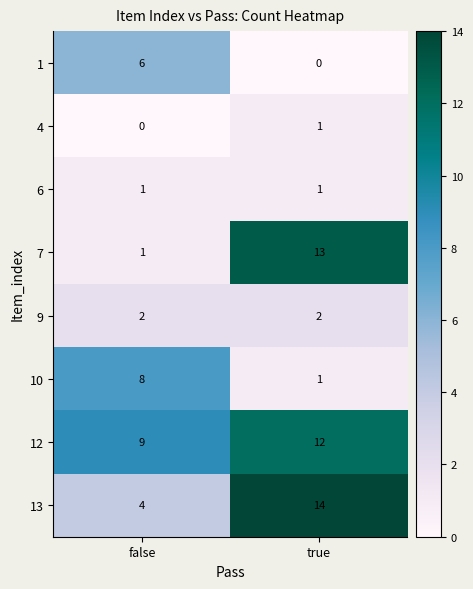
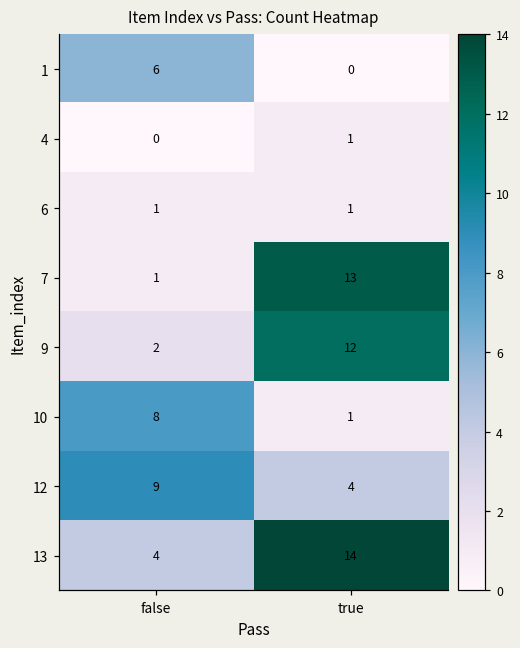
  {
    "1": {
      "false": 6,
      "true": 0
    },
    "4": {
      "false": 0,
      "true": 1
    },
    "6": {
      "false": 1,
      "true": 1
    },
    "7": {
      "false": 1,
      "true": 13
    },
    "9": {
      "false": 2,
-     "true": 2
+     "true": 12
    },
    "10": {
      "false": 8,
      "true": 1
    },
    "12": {
      "false": 9,
-     "true": 12
+     "true": 4
    },
    "13": {
      "false": 4,
      "true": 14
    }
  }
